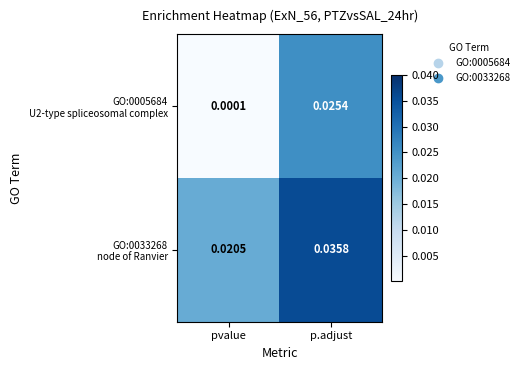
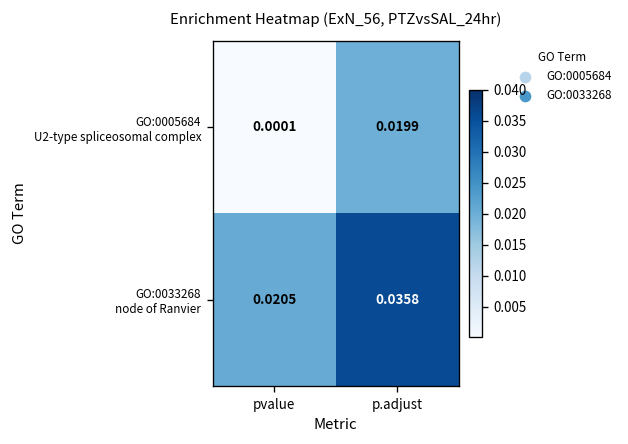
  {
    "GO:0005684 U2-type spliceosomal complex": {
      "pvalue": 0.0001,
-     "p.adjust": 0.0254
+     "p.adjust": 0.0199
    },
    "GO:0033268 node of Ranvier": {
      "pvalue": 0.0205,
      "p.adjust": 0.0358
    }
  }
